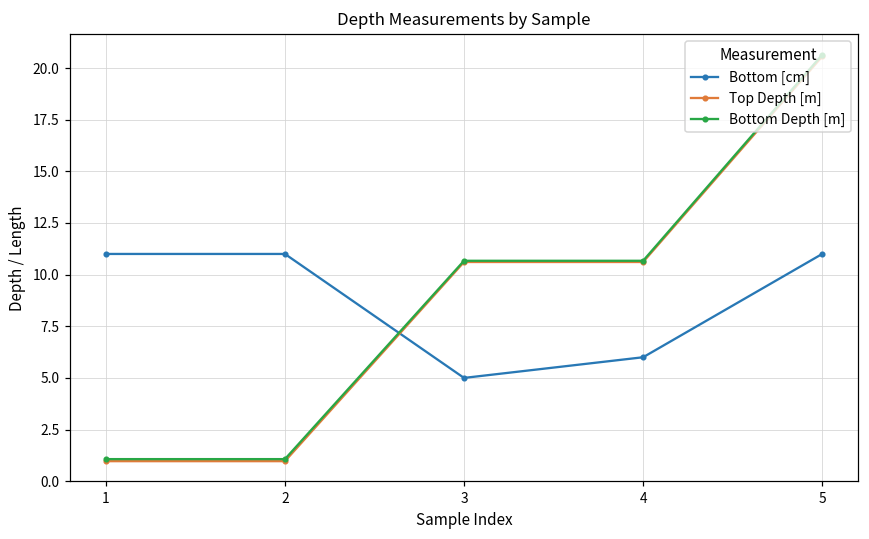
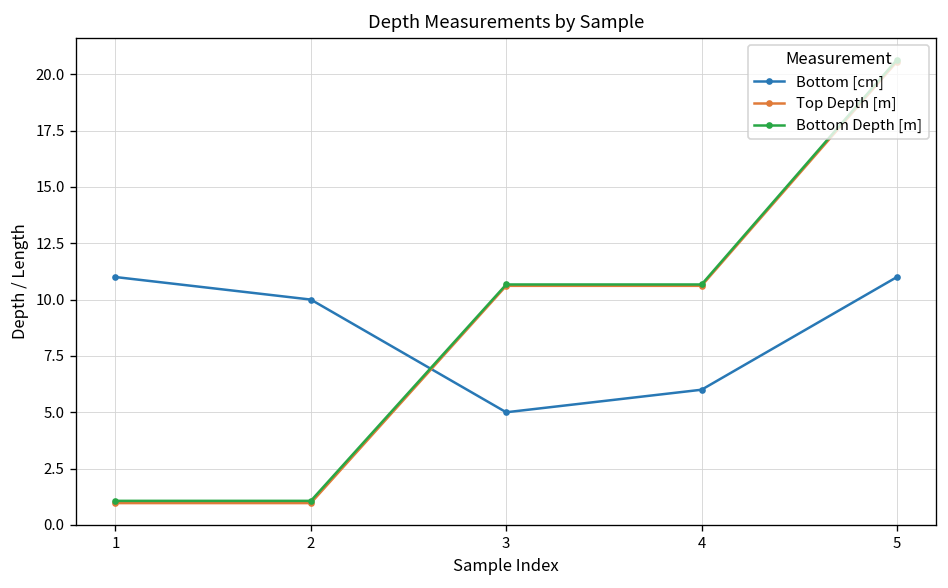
  {
    "Bottom [cm]": {
      "1": 11,
-     "2": 11,
+     "2": 10,
      "3": 5,
      "4": 6,
      "5": 11
    }
  }
